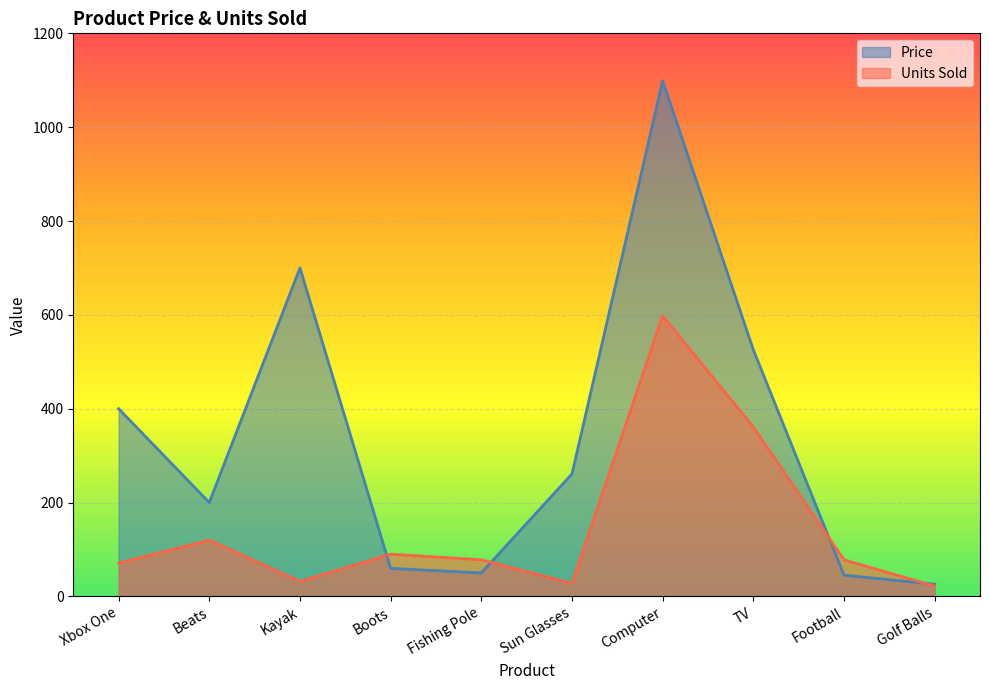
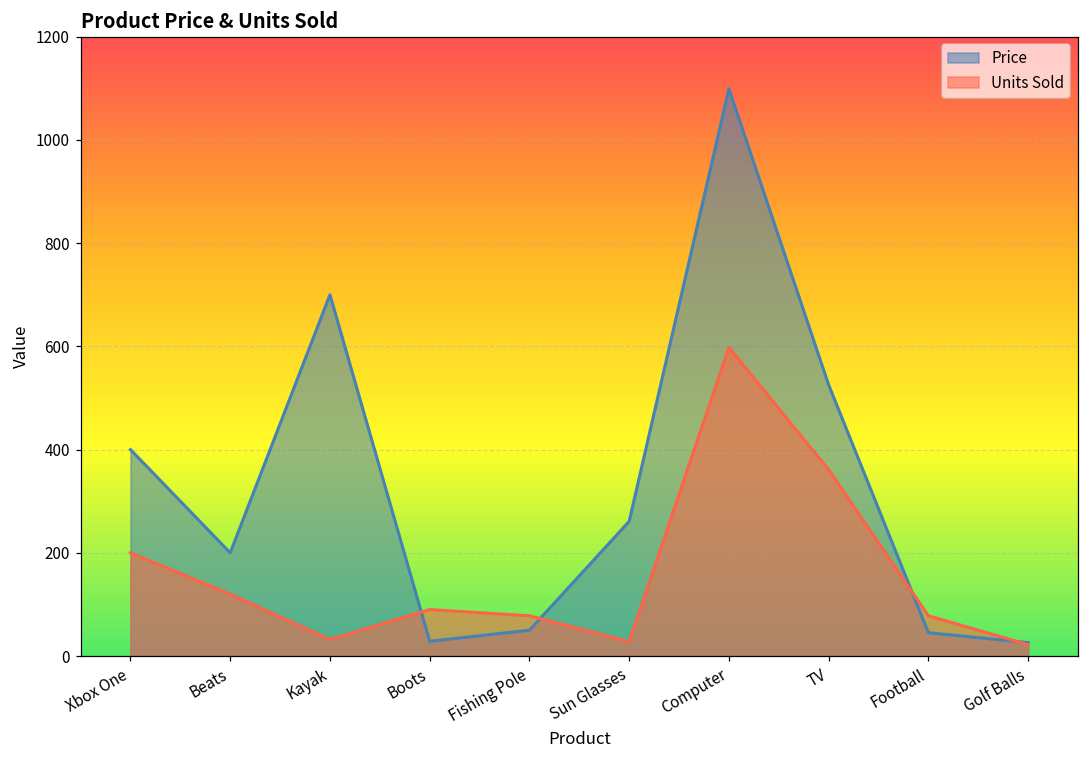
  {
    "Price": {
      "Xbox One": 400,
      "Beats": 200,
      "Kayak": 700,
-     "Boots": 60,
+     "Boots": 30,
      "Fishing Pole": 50,
      "Sun Glasses": 260,
      "Computer": 1100,
      "TV": 530,
      "Football": 50
    },
    "Units Sold": {
-     "Xbox One": 70,
+     "Xbox One": 200,
      "Beats": 120,
      "Kayak": 30,
      "Boots": 90,
      "Fishing Pole": 80,
      "Sun Glasses": 30,
      "Computer": 600,
      "TV": 360,
      "Football": 80
    }
  }
